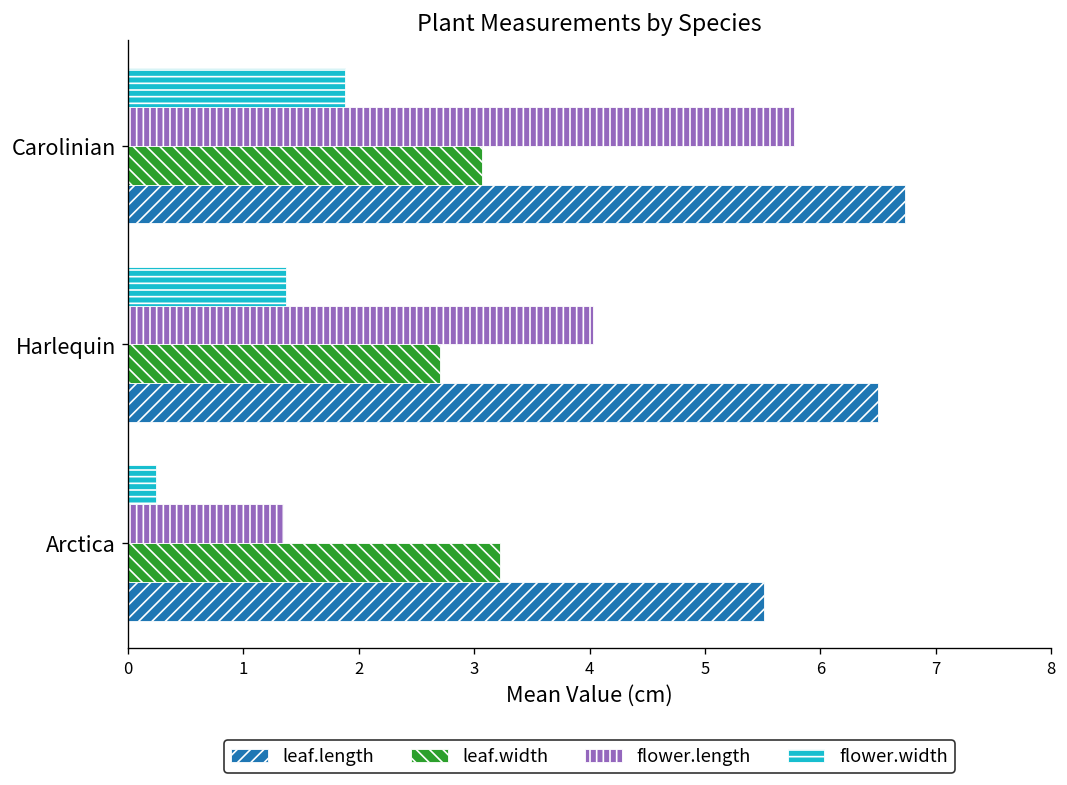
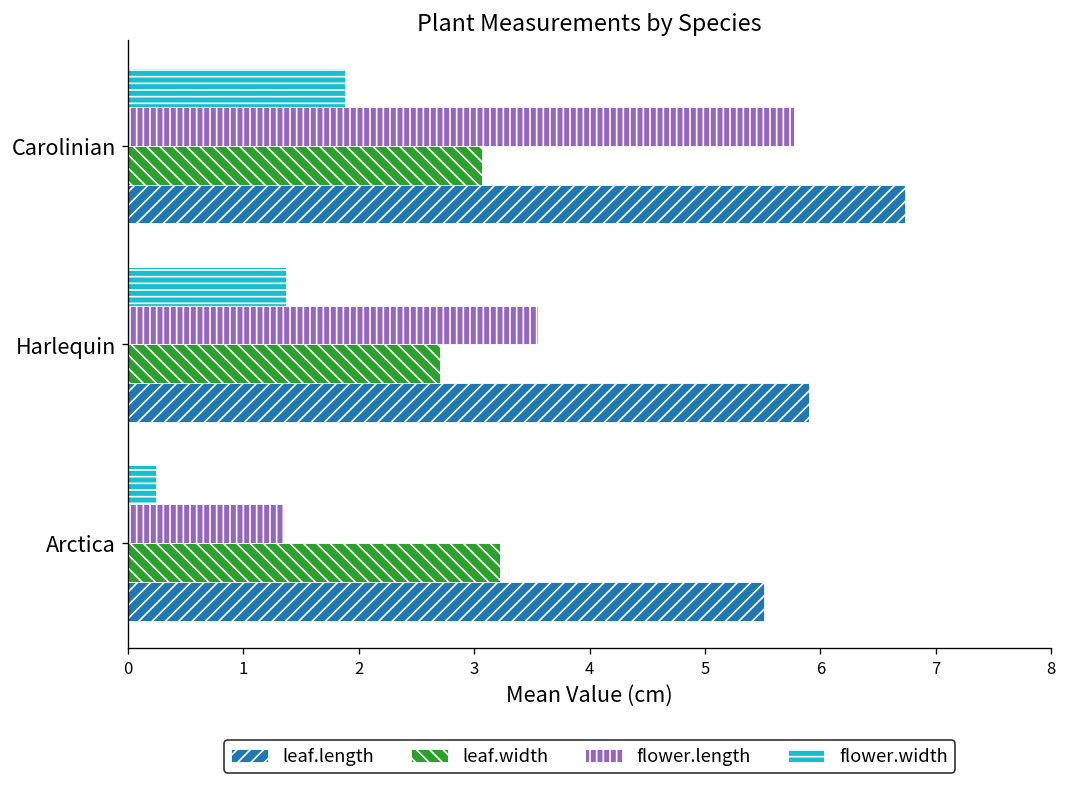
  {
    "leaf.length": {
      "Carolinian": 6.7,
-     "Harlequin": 6.5,
+     "Harlequin": 5.9,
      "Arctica": 5.5
    },
    "leaf.width": {
      "Carolinian": 3.1,
      "Harlequin": 2.7,
      "Arctica": 3.2
    },
    "flower.length": {
      "Carolinian": 5.8,
-     "Harlequin": 4.0,
+     "Harlequin": 3.6,
      "Arctica": 1.3
    },
    "flower.width": {
      "Carolinian": 1.9,
      "Harlequin": 1.4,
      "Arctica": 0.2
    }
  }
